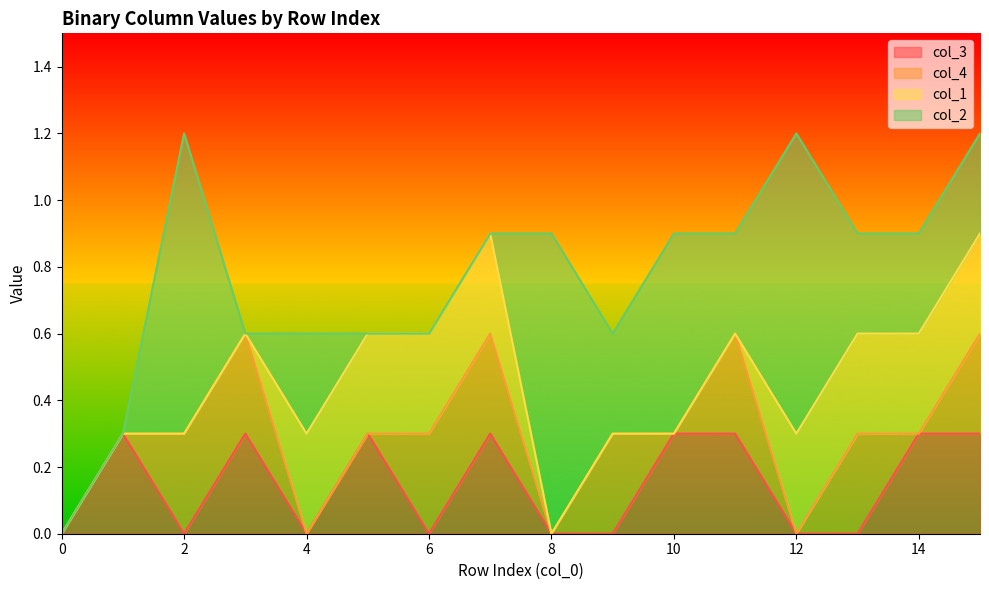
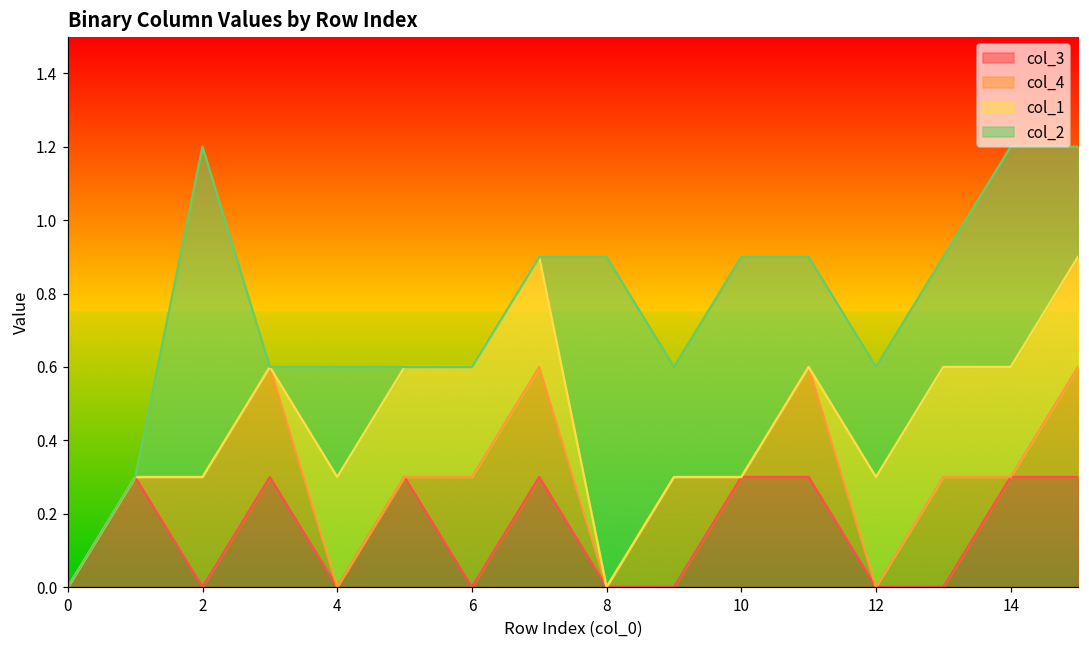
  {
    "col_3": {
      "2": 0.00,
      "6": 0.00
    },
    "col_2": {
      "2": 0.90,
      "4": 0.30,
      "8": 0.90,
      "10": 0.60,
-     "12": 0.90,
-     "14": 0.30
+     "12": 0.30,
+     "14": 0.60
    }
  }
